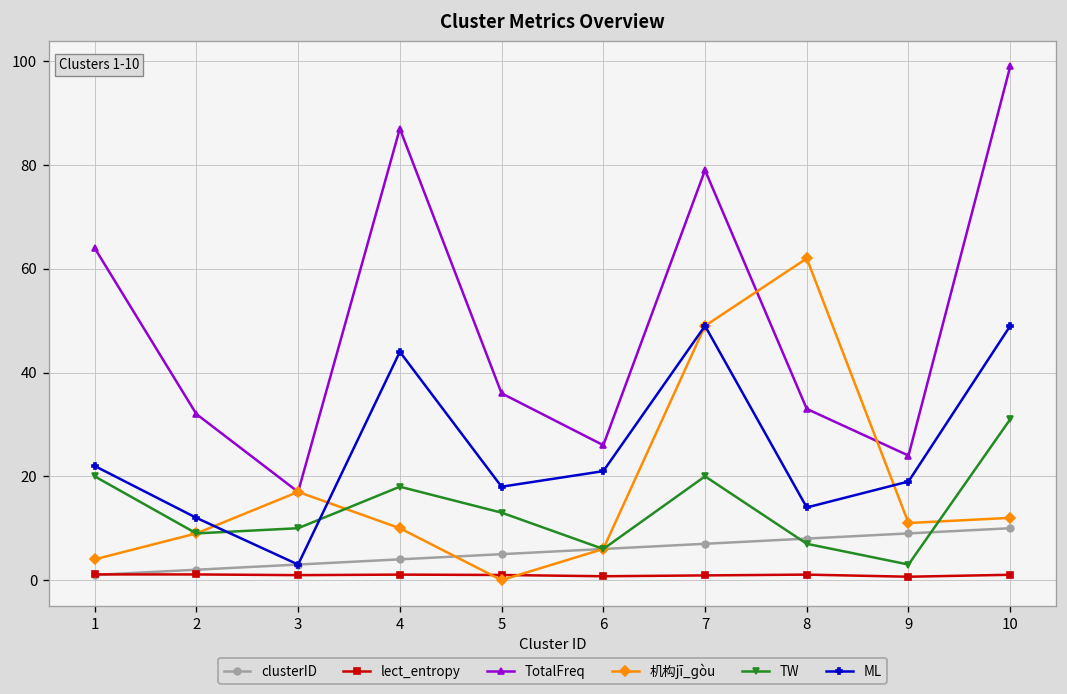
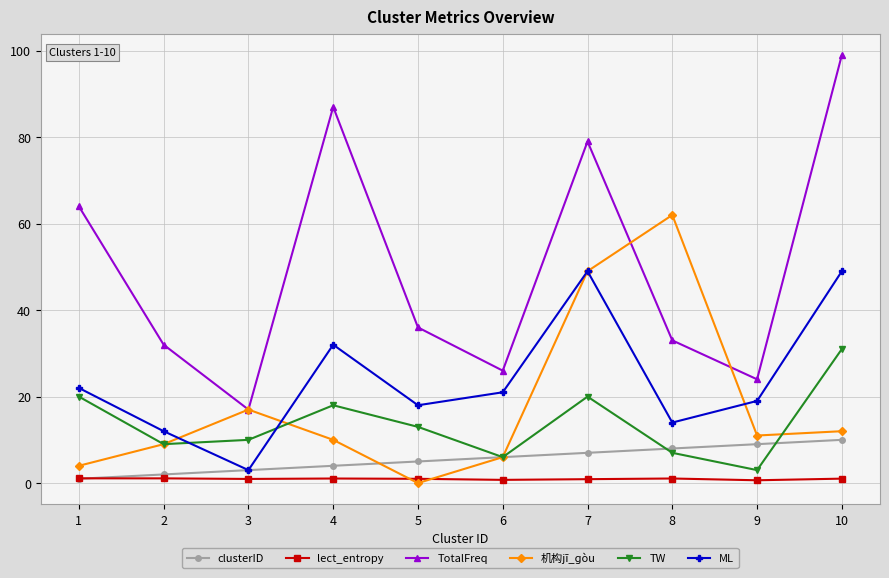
  {
    "clusterID": {
      "2": 2,
      "4": 4,
      "5": 5,
      "7": 7,
      "8": 8,
      "9": 9,
      "10": 10
    },
    "lect_entropy": {
      "2": 1,
      "3": 1,
      "4": 1,
      "5": 1,
      "6": 1,
      "7": 1,
      "8": 1,
      "9": 1,
      "10": 1
    },
    "TotalFreq": {
      "1": 64,
      "2": 32,
      "4": 87,
      "5": 36,
      "6": 26,
      "7": 79,
      "8": 33,
      "9": 24,
      "10": 99
    },
    "机构jī_ɡòu": {
      "1": 4,
      "4": 10,
      "5": 0,
      "8": 62,
      "9": 11,
      "10": 12
    },
    "TW": {
      "1": 20,
      "3": 10,
      "4": 18,
      "5": 13,
      "7": 20,
      "8": 7,
      "9": 3,
      "10": 31
    },
    "ML": {
      "1": 22,
      "2": 12,
-     "4": 44,
+     "4": 32,
      "5": 18,
      "6": 21,
      "8": 14,
      "9": 19,
      "10": 49
    }
  }
